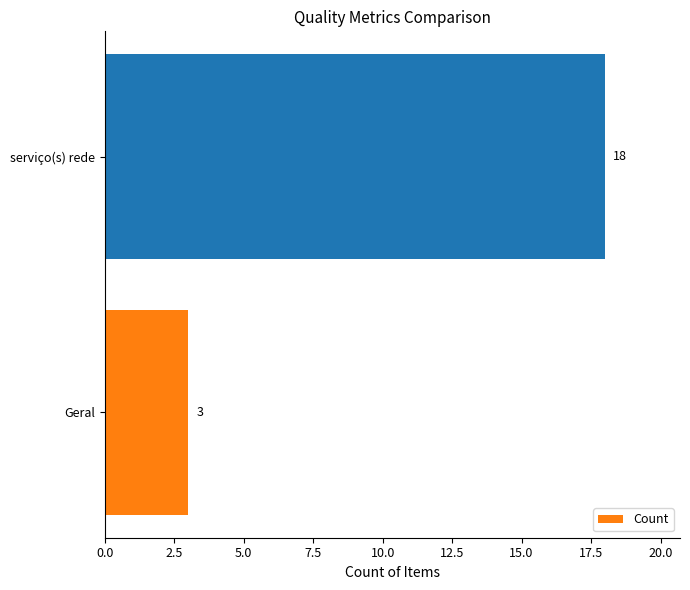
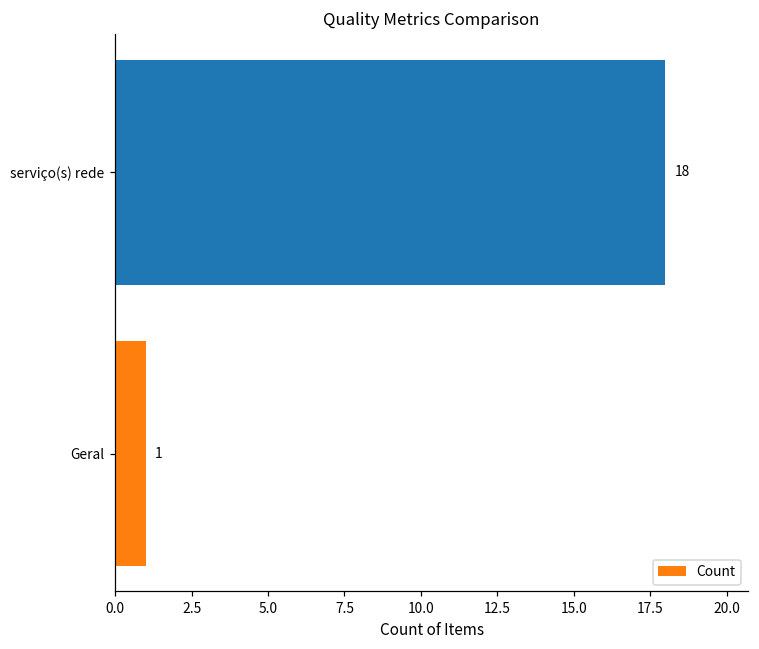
  {
    "serviço(s) rede": 18,
-   "Geral": 3
+   "Geral": 1
  }
